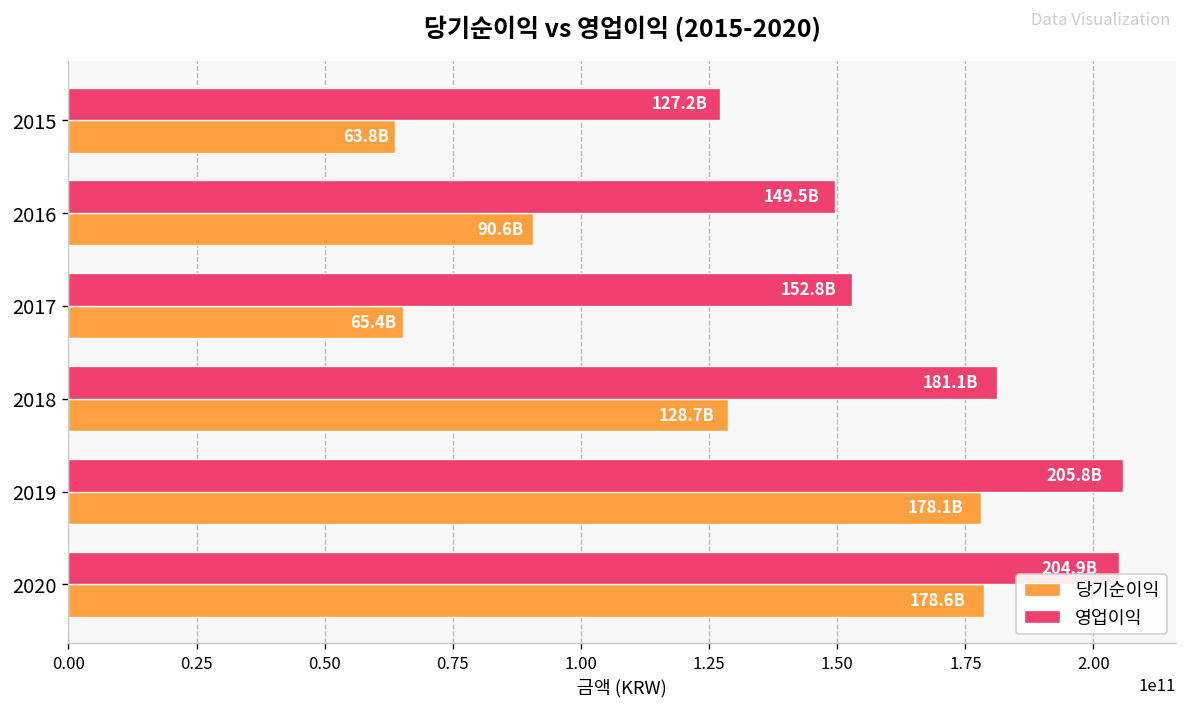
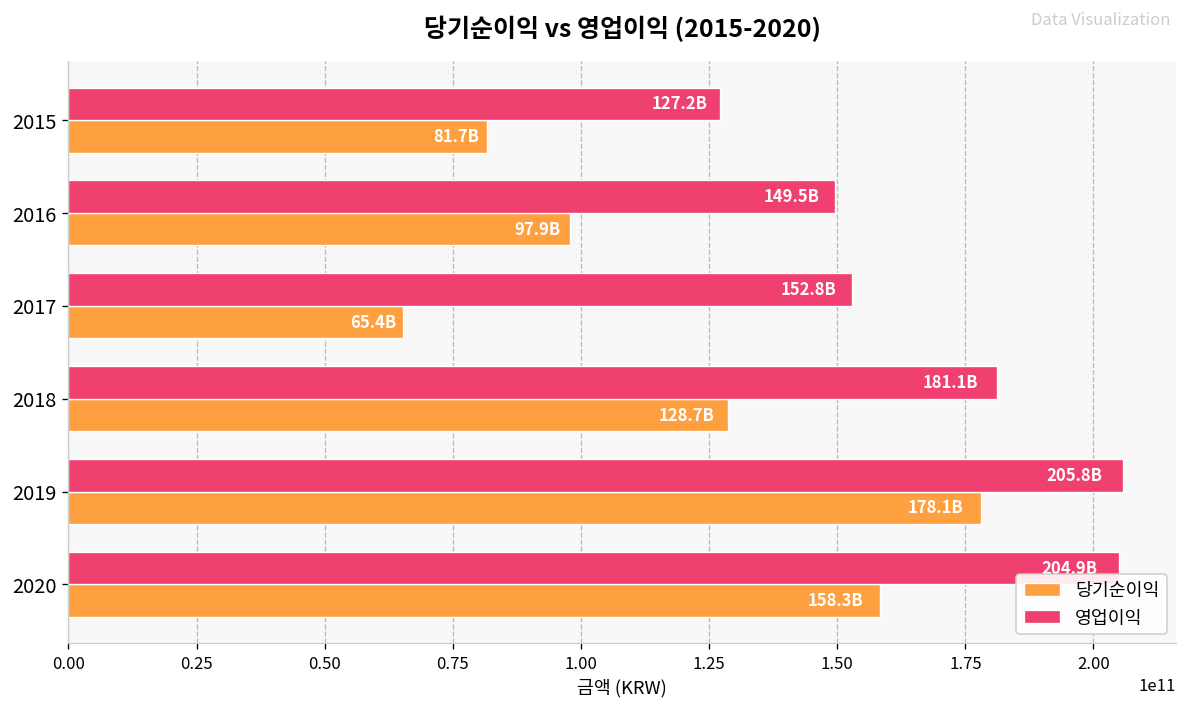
  {
    "당기순이익": {
-     "2015": "63.8B",
-     "2016": "90.6B",
+     "2015": "81.7B",
+     "2016": "97.9B",
      "2017": "65.4B",
      "2018": "128.7B",
      "2019": "178.1B",
-     "2020": "178.6B"
+     "2020": "158.3B"
    },
    "영업이익": {
      "2015": "127.2B",
      "2016": "149.5B",
      "2017": "152.8B",
      "2018": "181.1B",
      "2019": "205.8B"
    }
  }
